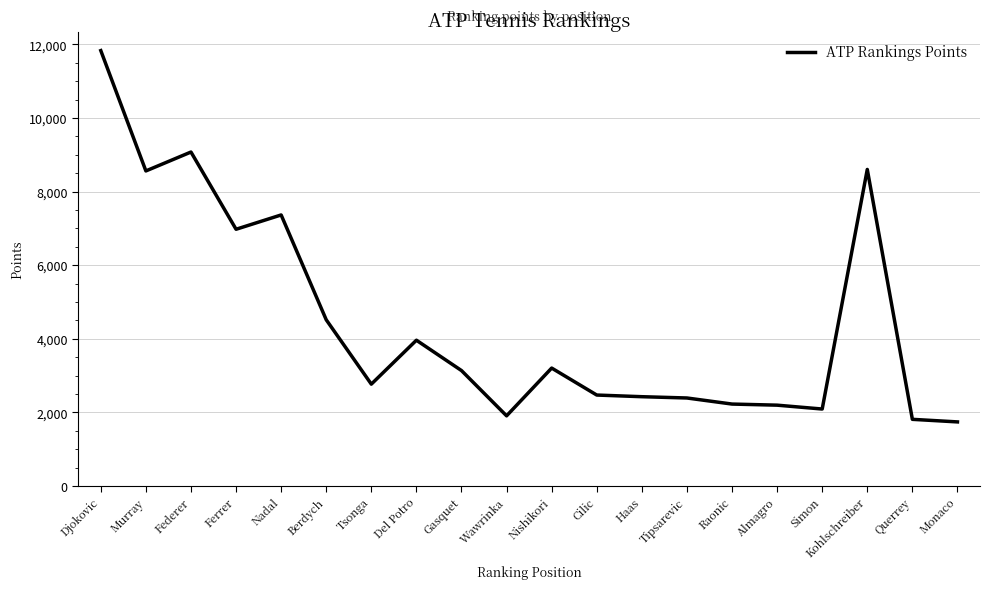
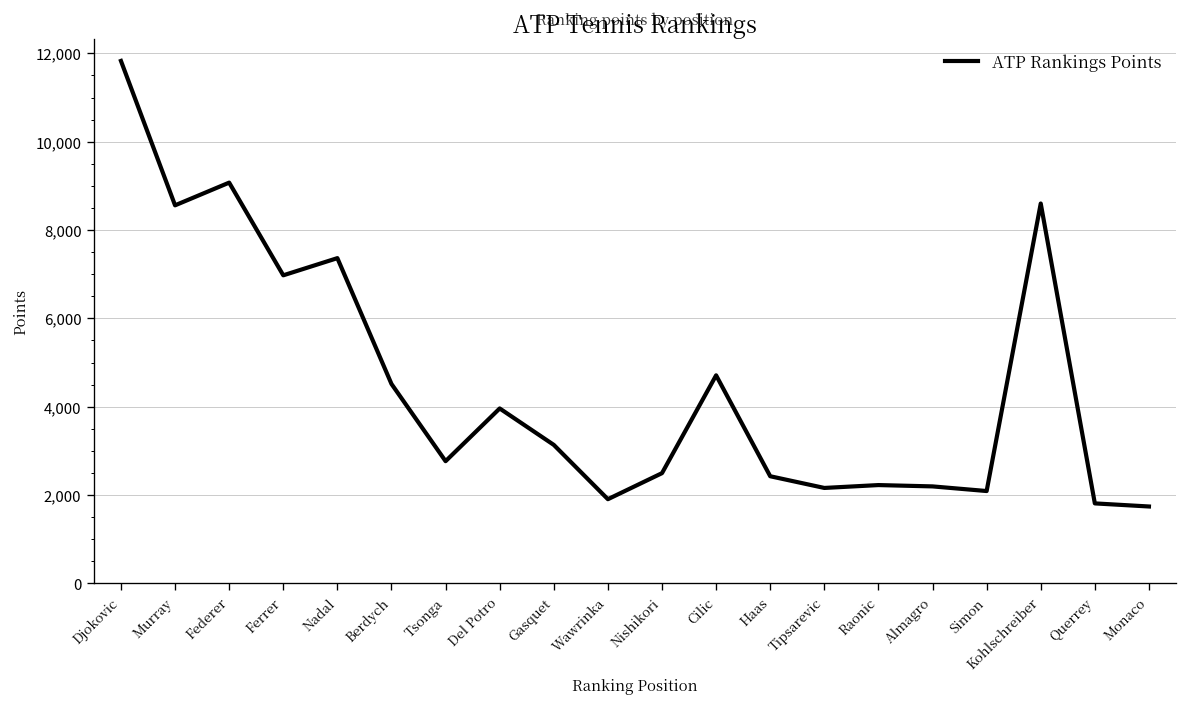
  {
    "Djokovic": "11,800",
    "Murray": "8,600",
    "Federer": "9,100",
    "Ferrer": "7,000",
    "Nadal": "7,400",
    "Berdych": "4,500",
    "Tsonga": "2,800",
    "Del Potro": "4,000",
    "Gasquet": "3,100",
    "Wawrinka": "1,900",
-   "Nishikori": "3,200",
-   "Cilic": "2,500",
+   "Nishikori": "2,500",
+   "Cilic": "4,700",
    "Haas": "2,400",
-   "Tipsarevic": "2,400",
+   "Tipsarevic": "2,200",
    "Raonic": "2,200",
    "Almagro": "2,200",
    "Simon": "2,100",
    "Kohlschreiber": "8,600",
    "Querrey": "1,800",
    "Monaco": "1,700"
  }
